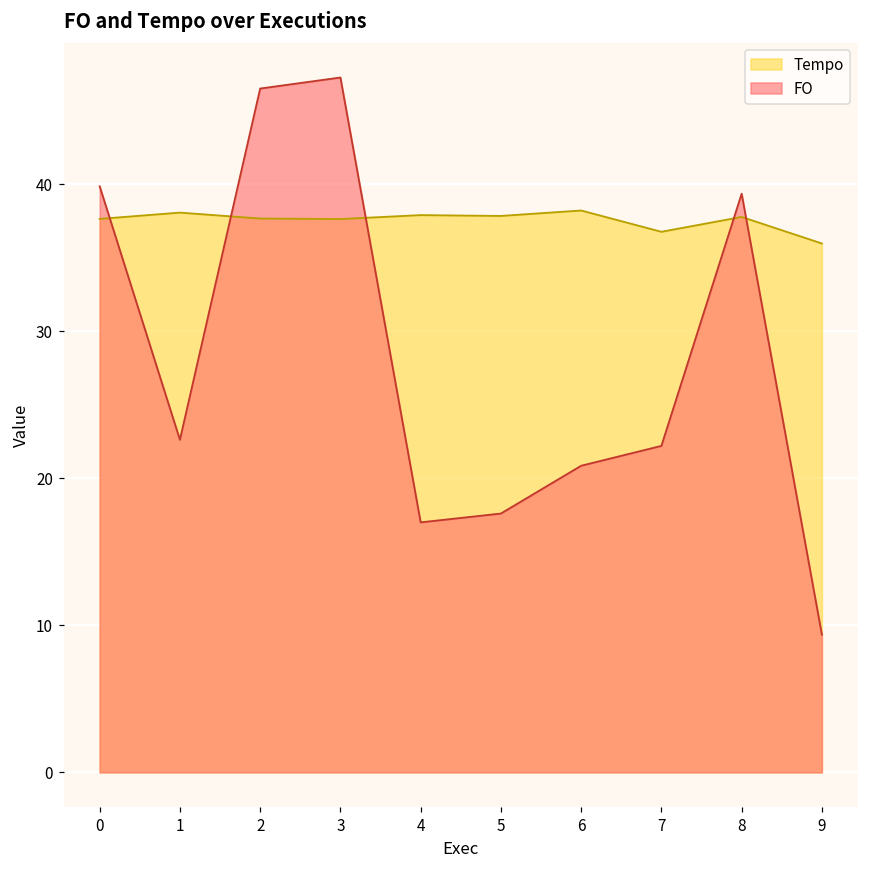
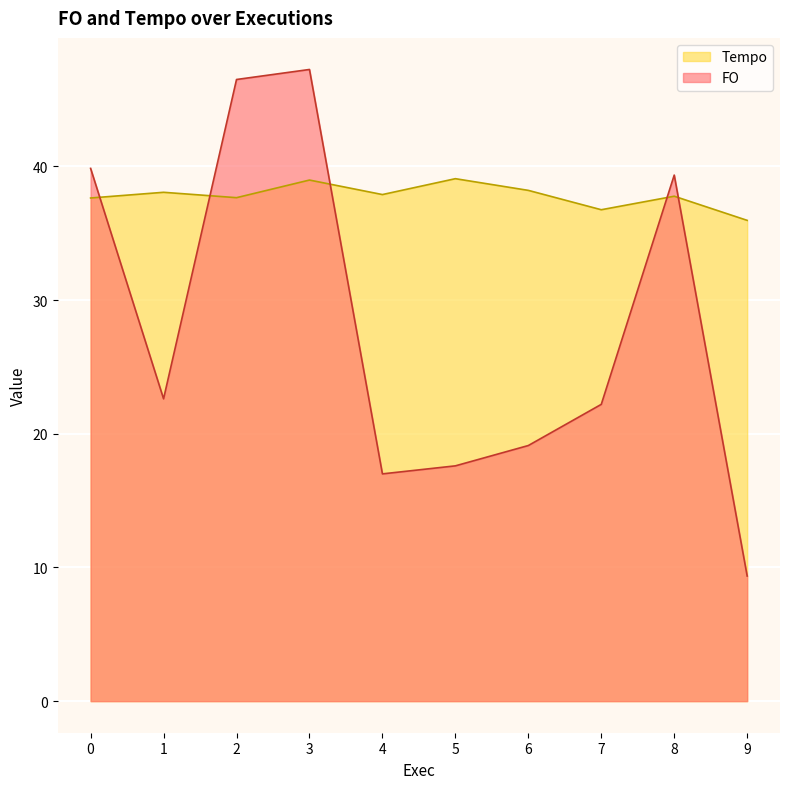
  {
    "Tempo": {
      "0": 37.6,
      "1": 38.1,
      "2": 37.7,
-     "3": 37.6,
+     "3": 39.0,
      "4": 37.9,
-     "5": 37.8,
+     "5": 39.1,
      "6": 38.2,
      "7": 36.8,
      "8": 37.8,
      "9": 36.0
    },
    "FO": {
      "0": 39.9,
      "1": 22.6,
      "2": 46.5,
      "3": 47.3,
      "4": 17.0,
      "5": 17.6,
-     "6": 20.9,
+     "6": 19.1,
      "7": 22.2,
      "8": 39.4,
      "9": 9.4
    }
  }
